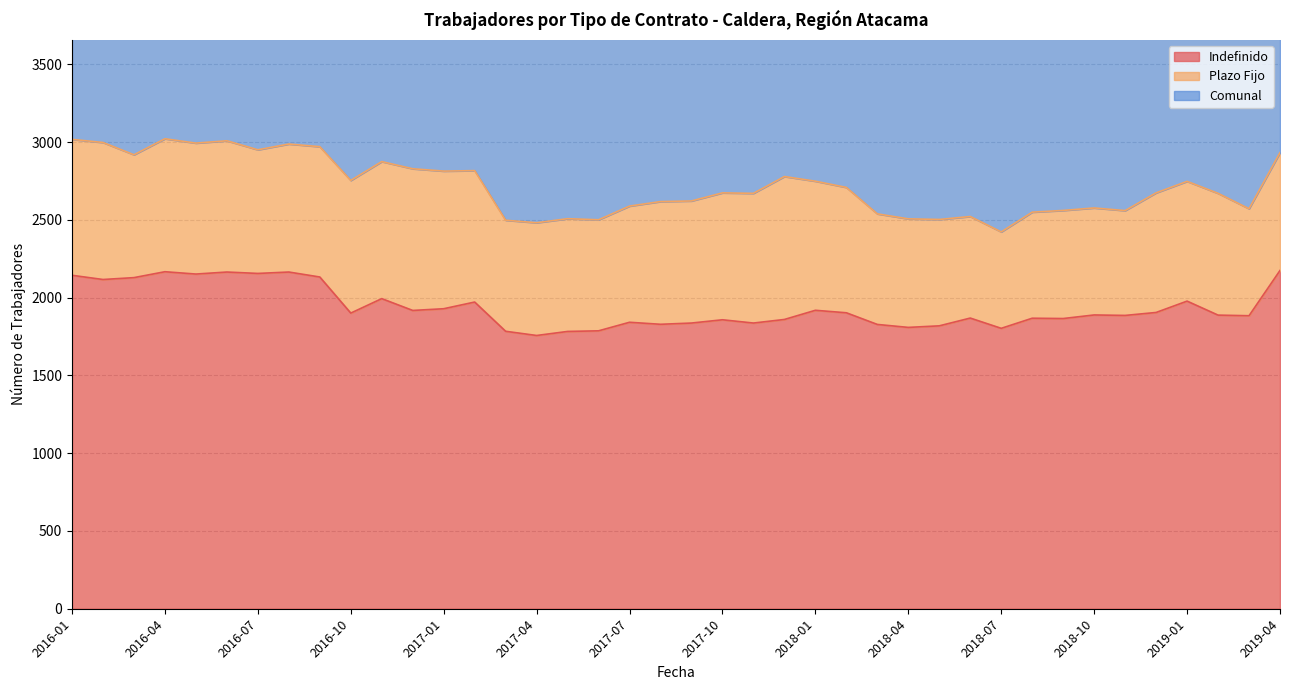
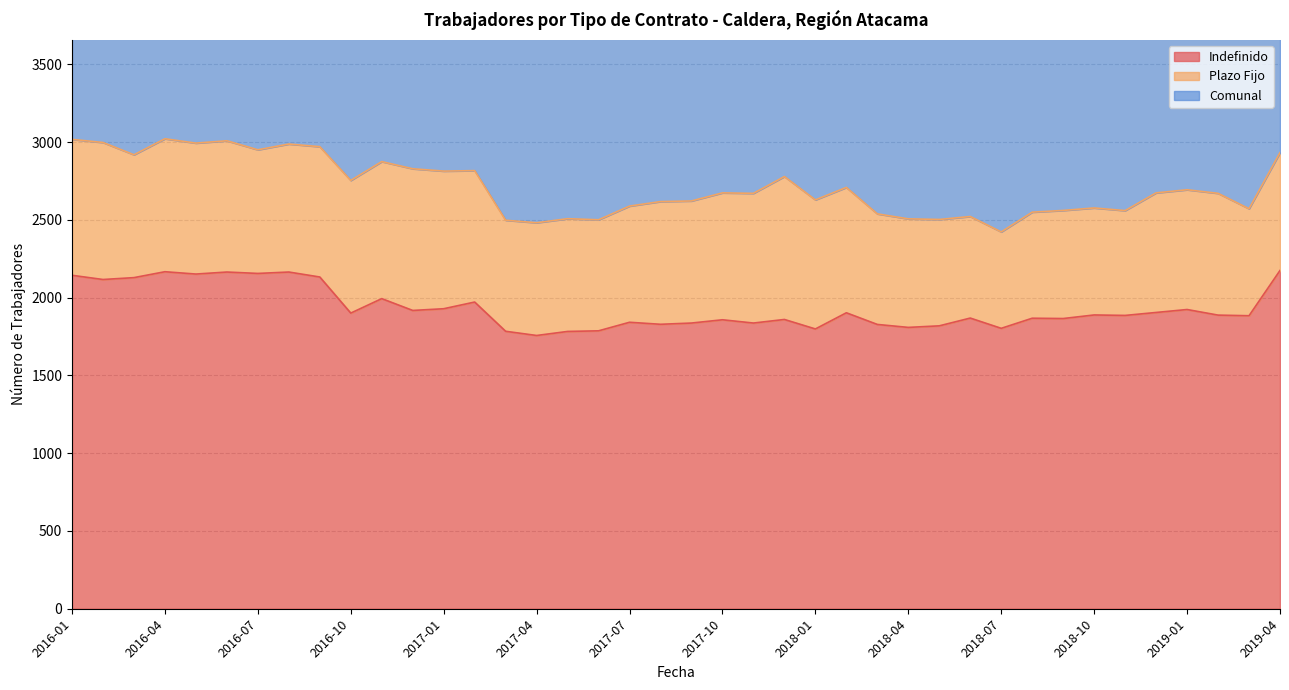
  {
    "Indefinido": {
      "2016-01": 2140,
      "2016-04": 2170,
      "2016-07": 2160,
      "2016-10": 1900,
      "2017-01": 1930,
      "2017-04": 1760,
      "2017-07": 1840,
      "2017-10": 1860,
-     "2018-01": 1920,
+     "2018-01": 1800,
      "2018-04": 1810,
      "2018-07": 1800,
      "2018-10": 1890,
-     "2019-01": 1980,
+     "2019-01": 1920,
      "2019-04": 2180
    },
    "Plazo Fijo": {
      "2016-01": 870,
      "2016-04": 860,
      "2016-07": 800,
      "2016-10": 850,
      "2017-01": 890,
      "2017-04": 730,
      "2017-07": 750,
      "2017-10": 820,
      "2018-01": 830,
      "2018-04": 700,
      "2018-07": 620,
      "2018-10": 690,
      "2019-01": 770,
      "2019-04": 760
    }
  }
